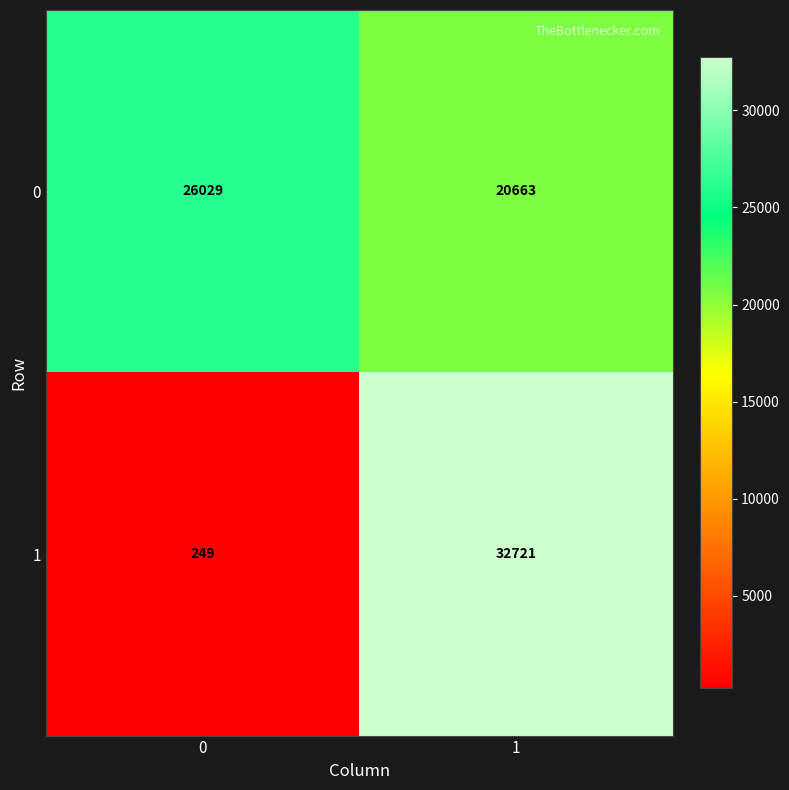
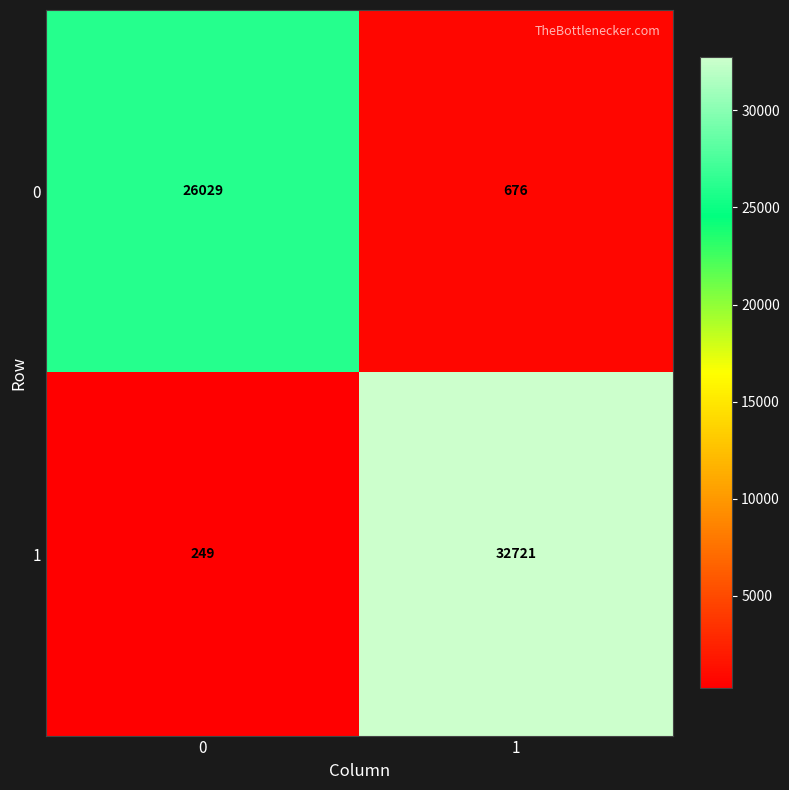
  {
    "0": {
      "0": 26029,
-     "1": 20663
+     "1": 676
    },
    "1": {
      "0": 249,
      "1": 32721
    }
  }
